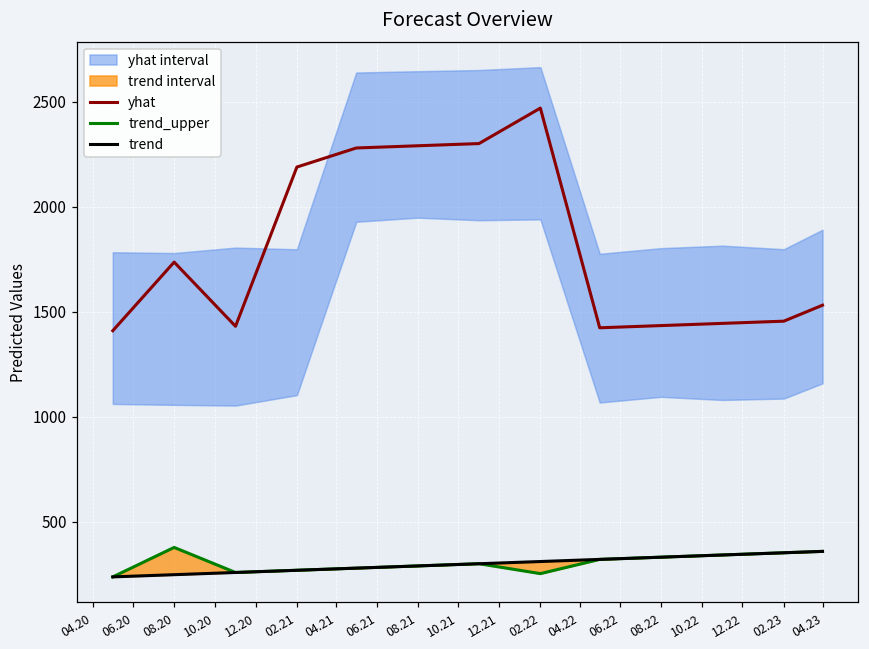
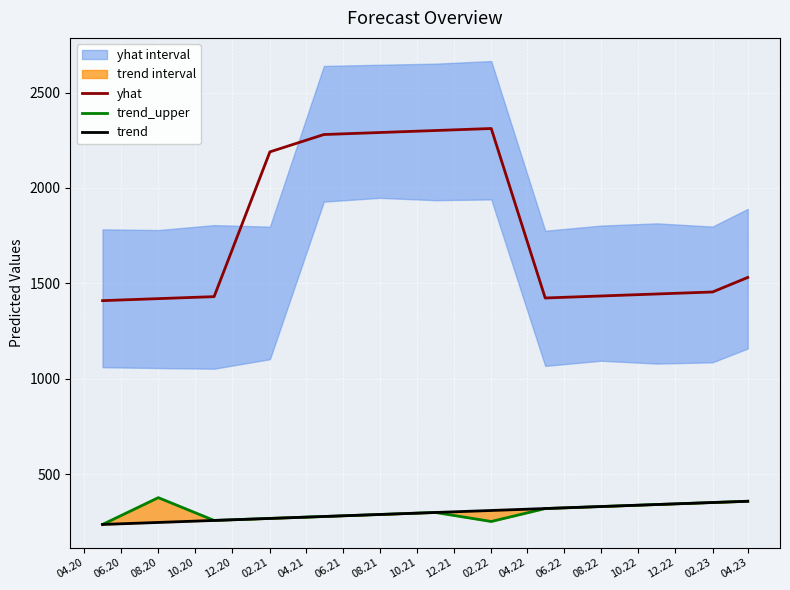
  {
    "yhat": {
-     "08.20": 1740,
+     "08.20": 1420,
      "02.21": 2190,
      "08.21": 2290,
-     "02.22": 2470,
+     "02.22": 2310,
      "08.22": 1430,
      "02.23": 1450,
      "04.23": 1530
    },
    "trend_upper": {
      "02.22": 250
    },
    "trend": {
      "08.20": 250
    }
  }
